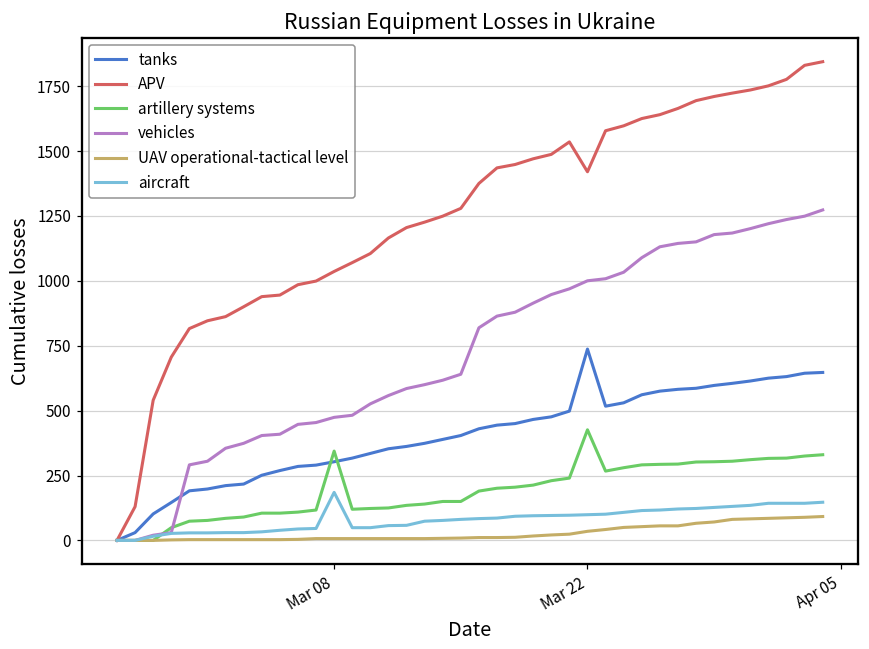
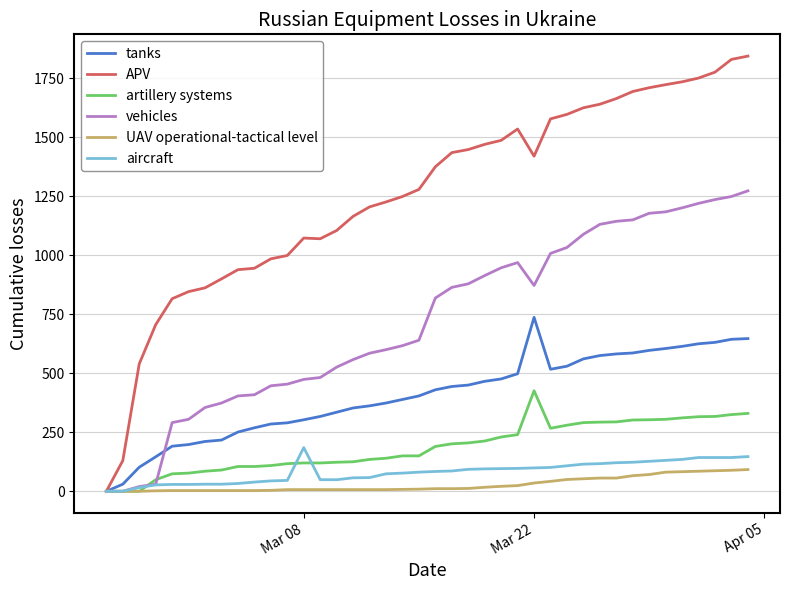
  {
    "tanks": {
      "Mar 08": 300,
      "Mar 22": 740
    },
    "APV": {
-     "Mar 08": 1040,
+     "Mar 08": 1070,
      "Mar 22": 1420
    },
    "artillery systems": {
-     "Mar 08": 340,
+     "Mar 08": 120,
      "Mar 22": 430
    },
    "vehicles": {
      "Mar 08": 470,
-     "Mar 22": 1000
+     "Mar 22": 870
    },
    "UAV operational-tactical level": {
      "Mar 08": 10,
      "Mar 22": 40
    },
    "aircraft": {
      "Mar 08": 190,
      "Mar 22": 100
    }
  }
